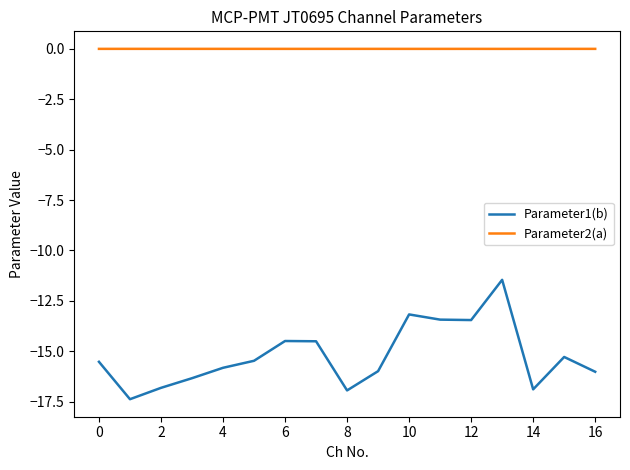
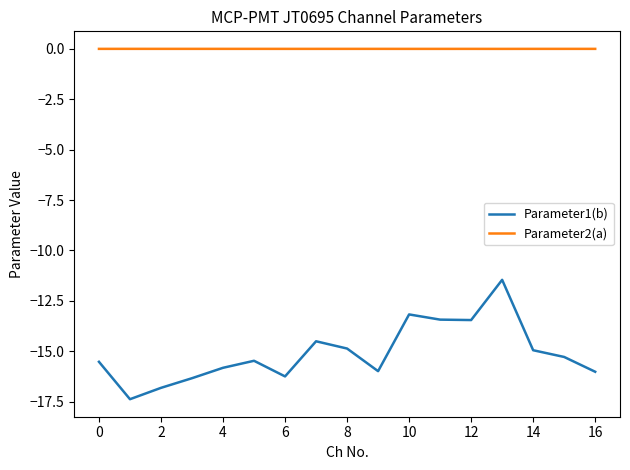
  {
    "Parameter1(b)": {
      "0": -15.5,
      "2": -16.8,
      "4": -15.8,
-     "6": -14.5,
-     "8": -16.9,
+     "6": -16.3,
+     "8": -14.9,
      "10": -13.2,
      "12": -13.5,
-     "14": -16.9,
+     "14": -15.0,
      "16": -16.0
    },
    "Parameter2(a)": {
      "0": 0.0,
      "2": 0.0,
      "4": 0.0,
      "6": 0.0,
      "8": 0.0,
      "10": 0.0,
      "12": 0.0,
      "14": 0.0,
      "16": 0.0
    }
  }
